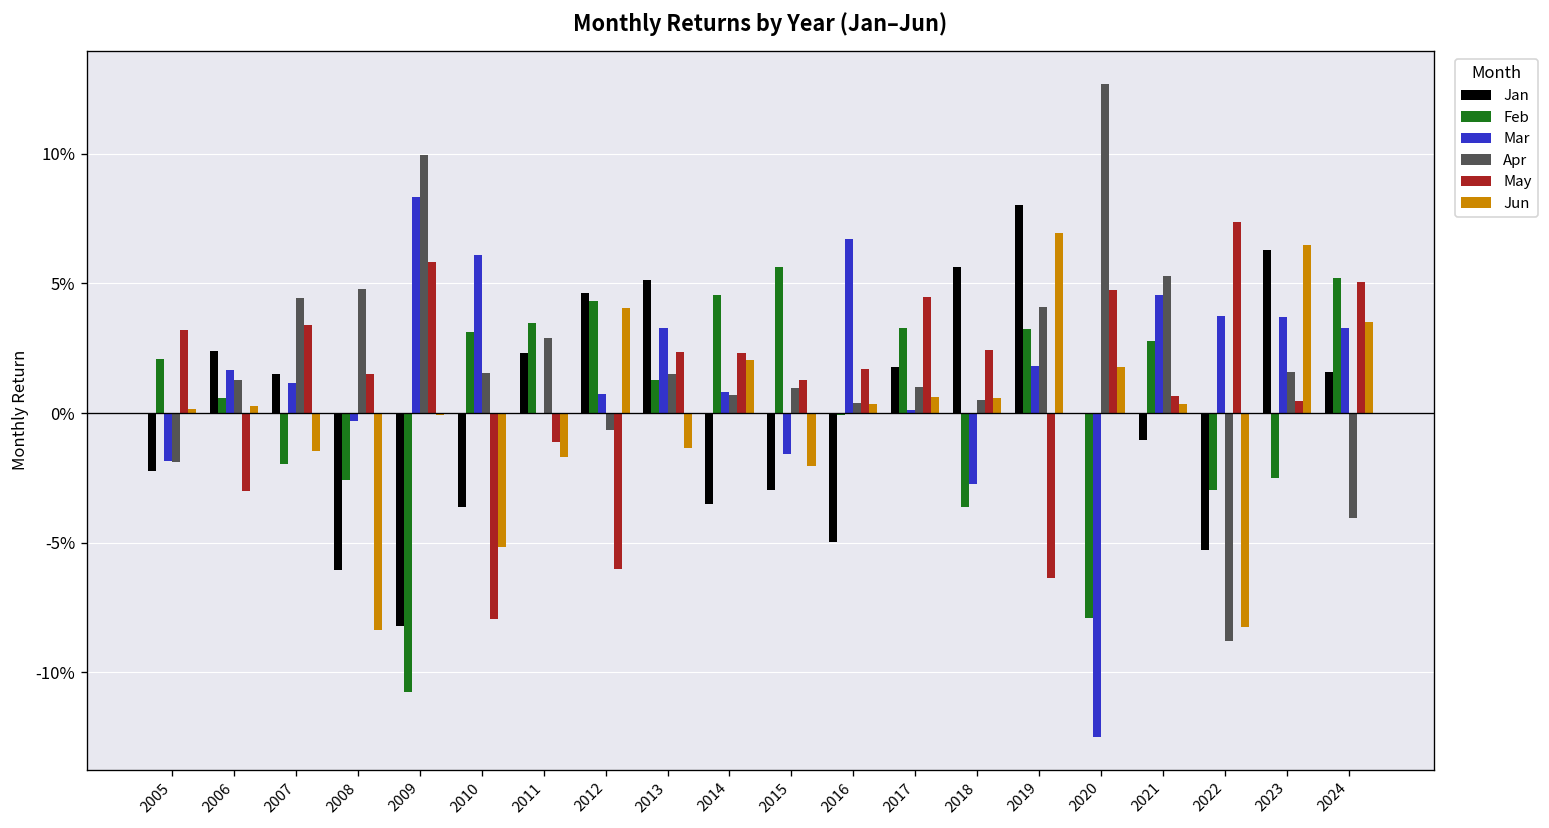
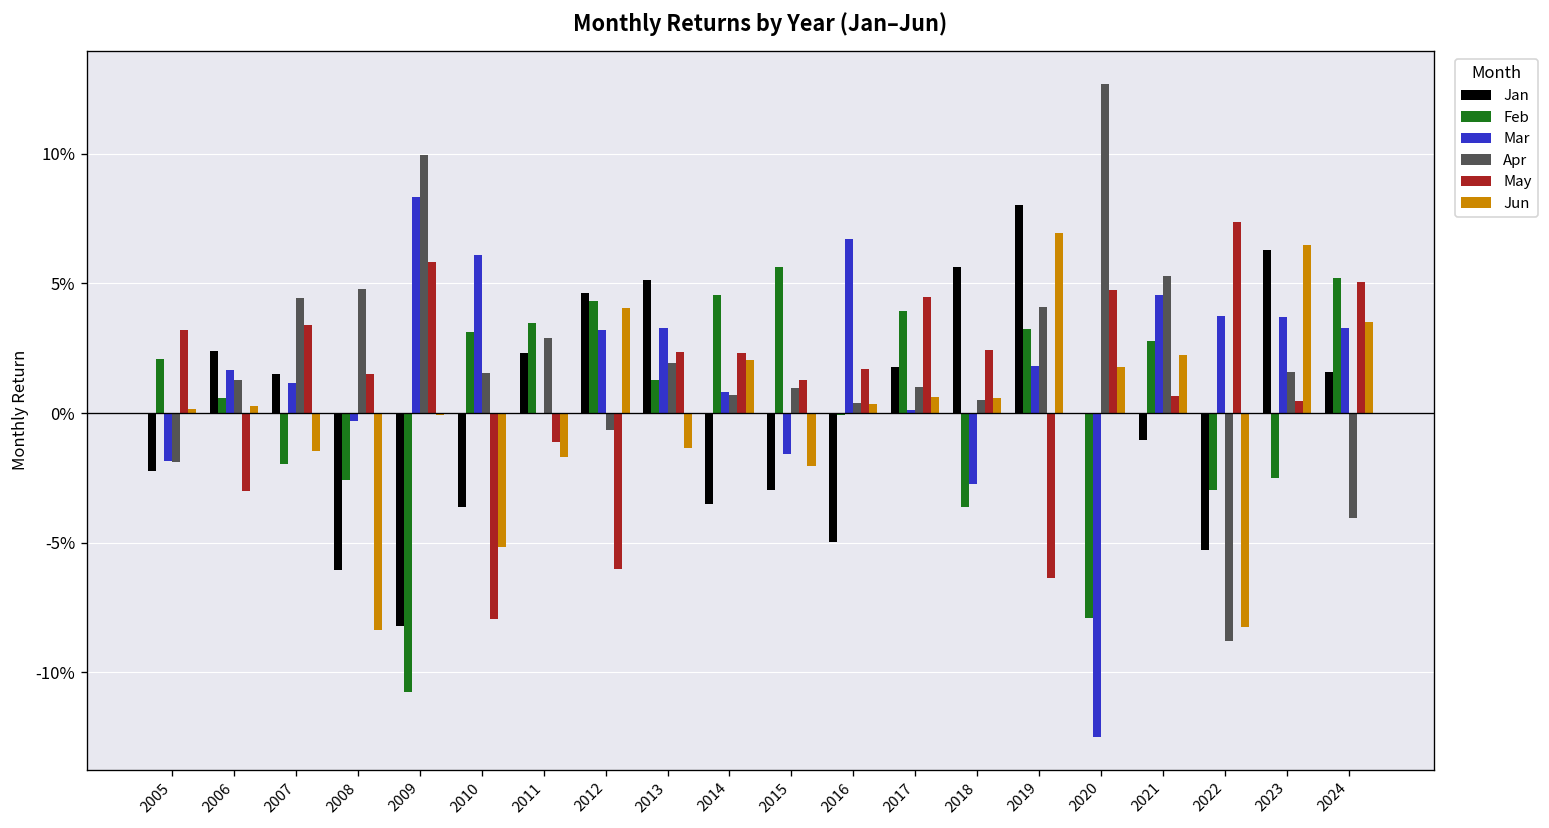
  {
    "Jan": {
      "2005": "-2.2%",
      "2006": "2.4%",
      "2007": "1.5%",
      "2008": "-6.0%",
      "2009": "-8.2%",
      "2010": "-3.6%",
      "2011": "2.3%",
      "2012": "4.6%",
      "2013": "5.1%",
      "2014": "-3.5%",
      "2015": "-3.0%",
      "2016": "-5.0%",
      "2017": "1.8%",
      "2018": "5.6%",
      "2019": "8.0%",
      "2021": "-1.0%",
      "2022": "-5.3%",
      "2023": "6.3%",
      "2024": "1.6%"
    },
    "Feb": {
      "2005": "2.1%",
      "2006": "0.6%",
      "2007": "-2.0%",
      "2008": "-2.6%",
      "2009": "-10.7%",
      "2010": "3.1%",
      "2011": "3.5%",
      "2012": "4.3%",
      "2013": "1.3%",
      "2014": "4.6%",
      "2015": "5.6%",
-     "2017": "3.3%",
+     "2017": "3.9%",
      "2018": "-3.6%",
      "2019": "3.2%",
      "2020": "-7.9%",
      "2021": "2.8%",
      "2022": "-3.0%",
      "2023": "-2.5%",
      "2024": "5.2%"
    },
    "Mar": {
      "2005": "-1.8%",
      "2006": "1.7%",
      "2007": "1.2%",
      "2008": "-0.3%",
      "2009": "8.3%",
      "2010": "6.1%",
-     "2012": "0.7%",
+     "2012": "3.2%",
      "2013": "3.3%",
      "2014": "0.8%",
      "2015": "-1.6%",
      "2016": "6.7%",
      "2017": "0.1%",
      "2018": "-2.7%",
      "2019": "1.8%",
      "2020": "-12.5%",
      "2021": "4.5%",
      "2022": "3.8%",
      "2023": "3.7%",
      "2024": "3.3%"
    },
    "Apr": {
      "2005": "-1.9%",
      "2006": "1.3%",
      "2007": "4.4%",
      "2008": "4.8%",
      "2009": "9.9%",
      "2010": "1.5%",
      "2011": "2.9%",
      "2012": "-0.7%",
-     "2013": "1.5%",
+     "2013": "1.9%",
      "2014": "0.7%",
      "2015": "1.0%",
      "2016": "0.4%",
      "2017": "1.0%",
      "2018": "0.5%",
      "2019": "4.1%",
      "2020": "12.7%",
      "2021": "5.3%",
      "2022": "-8.8%",
      "2023": "1.6%",
      "2024": "-4.0%"
    },
    "May": {
      "2005": "3.2%",
      "2006": "-3.0%",
      "2007": "3.4%",
      "2008": "1.5%",
      "2009": "5.8%",
      "2010": "-7.9%",
      "2011": "-1.1%",
      "2012": "-6.0%",
      "2013": "2.4%",
      "2014": "2.3%",
      "2015": "1.3%",
      "2016": "1.7%",
      "2017": "4.5%",
      "2018": "2.4%",
      "2019": "-6.4%",
      "2020": "4.8%",
      "2021": "0.7%",
      "2022": "7.4%",
      "2023": "0.5%",
      "2024": "5.1%"
    },
    "Jun": {
      "2005": "0.2%",
      "2006": "0.3%",
      "2007": "-1.5%",
      "2008": "-8.4%",
      "2010": "-5.2%",
      "2011": "-1.7%",
      "2012": "4.1%",
      "2013": "-1.3%",
      "2014": "2.1%",
      "2015": "-2.0%",
      "2016": "0.3%",
      "2017": "0.6%",
      "2018": "0.6%",
      "2019": "7.0%",
      "2020": "1.8%",
-     "2021": "0.4%",
+     "2021": "2.2%",
      "2022": "-8.2%",
      "2023": "6.5%",
      "2024": "3.5%"
    }
  }
